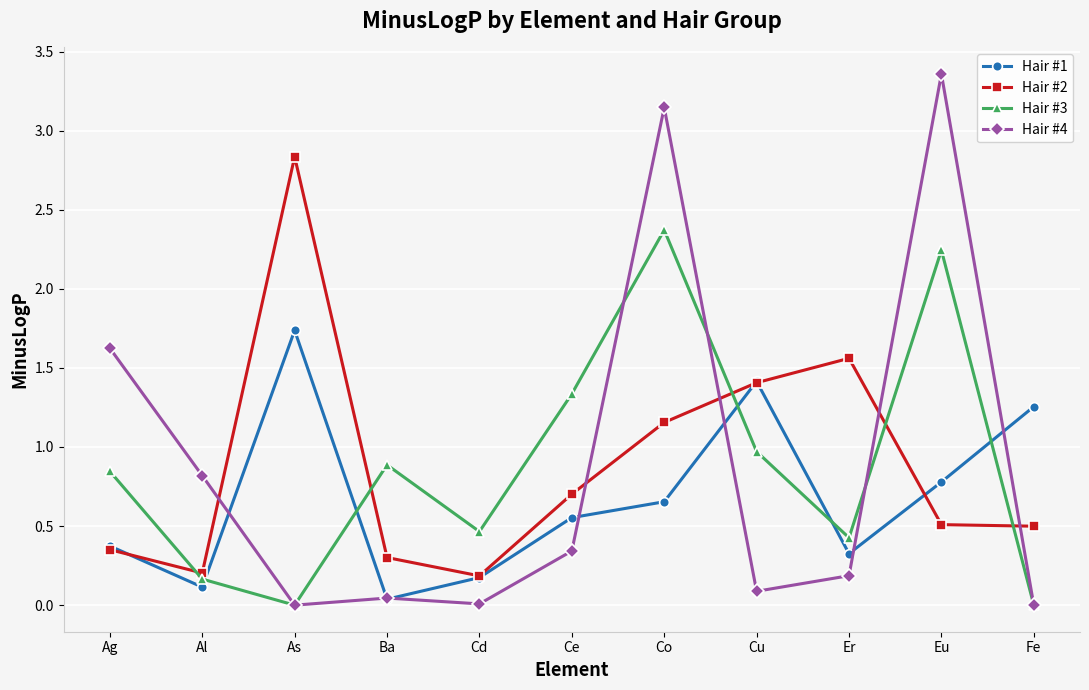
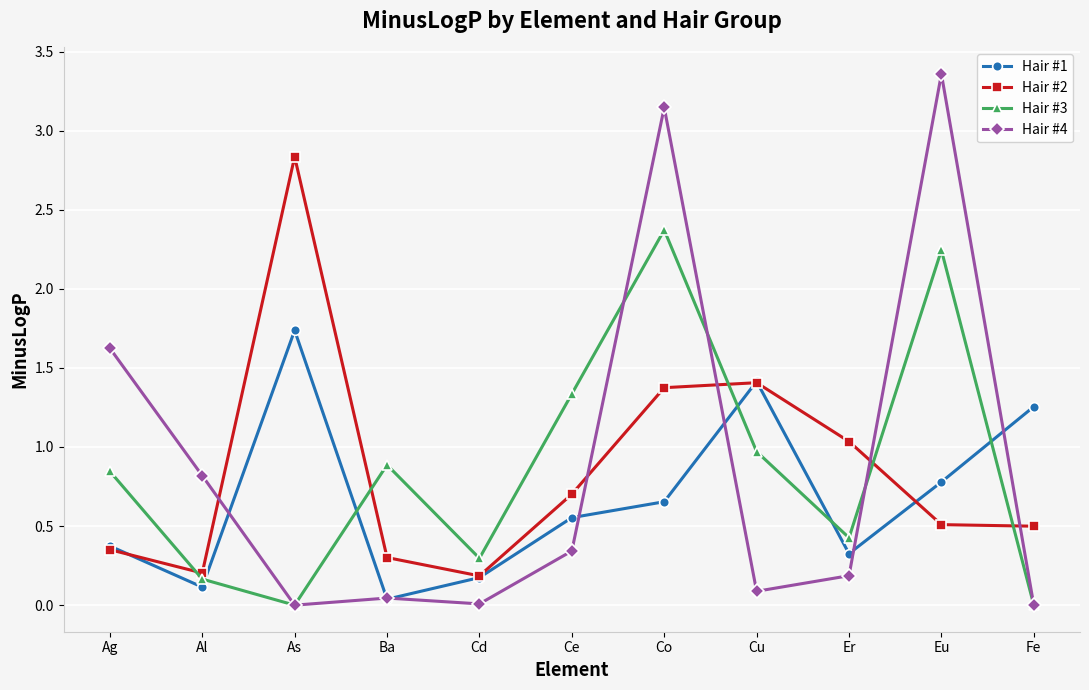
  {
    "Hair #1": {
      "Ag": 0.37,
      "Al": 0.11,
      "As": 1.74,
      "Ce": 0.55,
      "Co": 0.65,
      "Er": 0.33,
      "Eu": 0.78,
      "Fe": 1.26
    },
    "Hair #2": {
      "Ag": 0.35,
      "Al": 0.20,
      "As": 2.84,
      "Ba": 0.30,
      "Ce": 0.70,
-     "Co": 1.16,
-     "Er": 1.56,
+     "Co": 1.37,
+     "Er": 1.03,
      "Eu": 0.51,
      "Fe": 0.50
    },
    "Hair #3": {
      "Ag": 0.85,
      "Al": 0.16,
      "Ba": 0.89,
-     "Cd": 0.47,
+     "Cd": 0.30,
      "Ce": 1.34,
      "Co": 2.37,
      "Cu": 0.97,
      "Er": 0.43,
      "Eu": 2.24
    },
    "Hair #4": {
      "Ag": 1.62,
      "Al": 0.82,
      "Cd": 0.01,
      "Ce": 0.34,
      "Co": 3.15,
      "Cu": 0.09,
      "Er": 0.19,
      "Eu": 3.36
    }
  }
